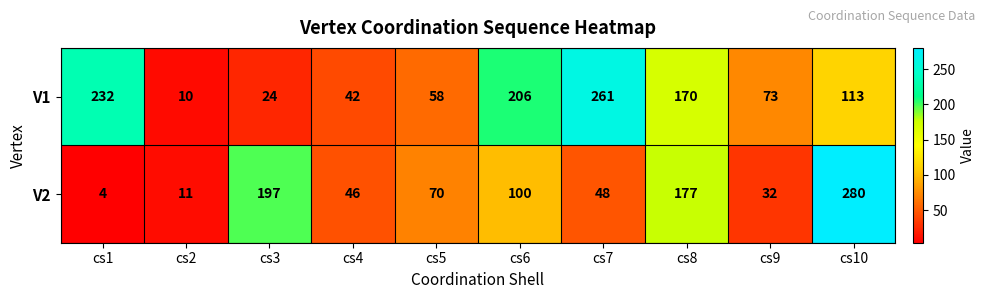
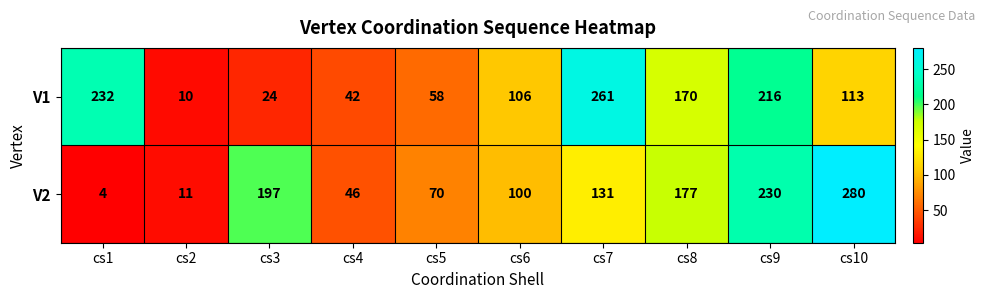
  {
    "V1": {
      "cs1": 232,
      "cs2": 10,
      "cs3": 24,
      "cs4": 42,
      "cs5": 58,
-     "cs6": 206,
+     "cs6": 106,
      "cs7": 261,
      "cs8": 170,
-     "cs9": 73,
+     "cs9": 216,
      "cs10": 113
    },
    "V2": {
      "cs1": 4,
      "cs2": 11,
      "cs3": 197,
      "cs4": 46,
      "cs5": 70,
      "cs6": 100,
-     "cs7": 48,
+     "cs7": 131,
      "cs8": 177,
-     "cs9": 32,
+     "cs9": 230,
      "cs10": 280
    }
  }
